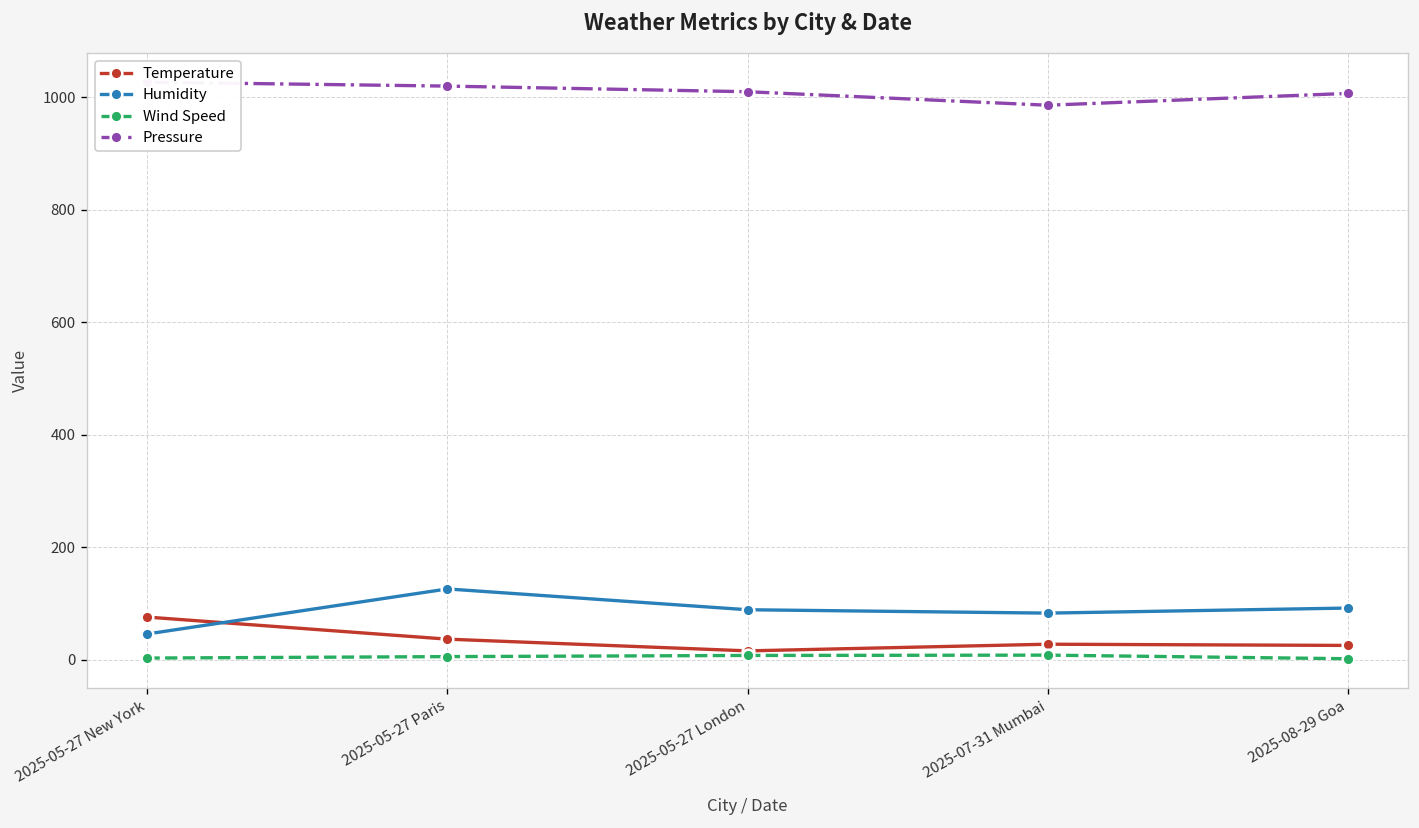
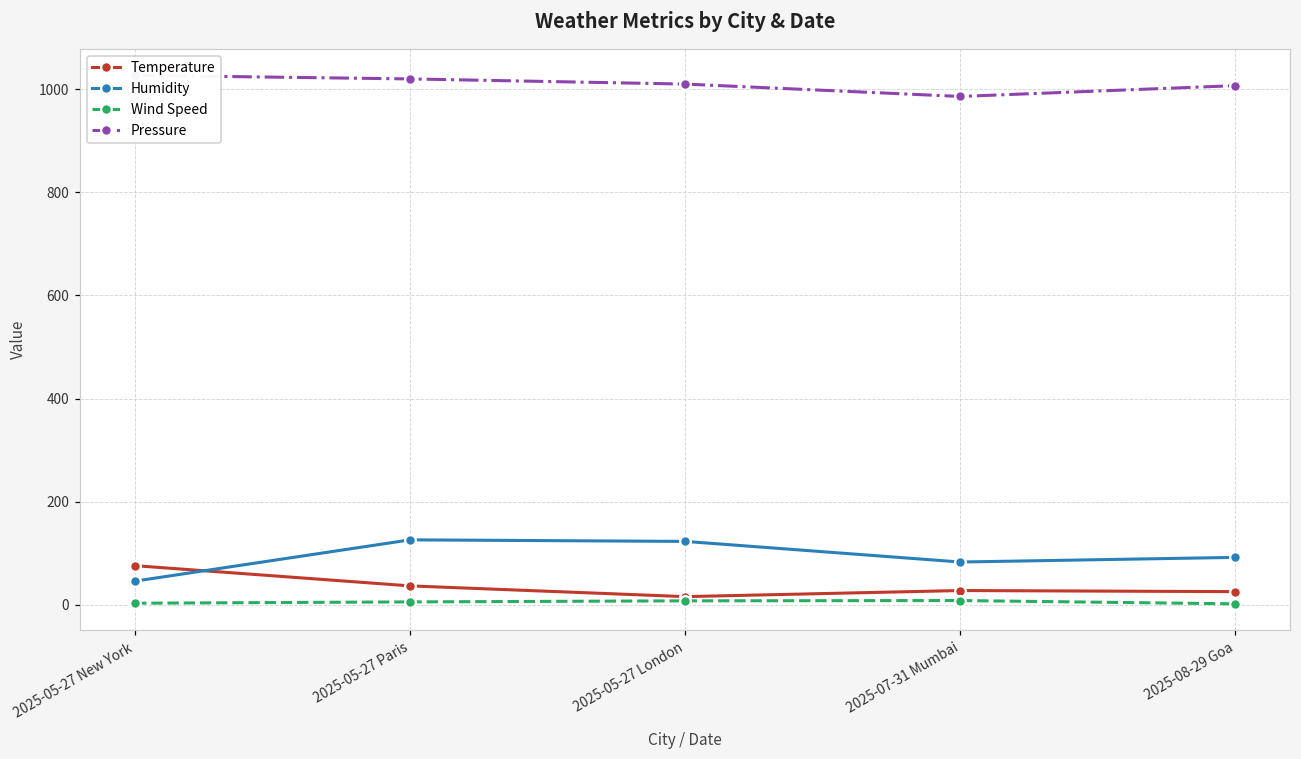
  {
    "Temperature": {
      "2025-05-27 New York": 80,
      "2025-05-27 Paris": 40,
      "2025-05-27 London": 20,
      "2025-07-31 Mumbai": 30,
      "2025-08-29 Goa": 30
    },
    "Humidity": {
      "2025-05-27 New York": 50,
      "2025-05-27 Paris": 130,
-     "2025-05-27 London": 90,
+     "2025-05-27 London": 120,
      "2025-07-31 Mumbai": 80,
      "2025-08-29 Goa": 90
    },
    "Wind Speed": {
      "2025-05-27 New York": 0,
      "2025-05-27 Paris": 10,
      "2025-05-27 London": 10,
      "2025-07-31 Mumbai": 10,
      "2025-08-29 Goa": 0
    },
    "Pressure": {
      "2025-05-27 Paris": 1020,
      "2025-05-27 London": 1010,
      "2025-07-31 Mumbai": 990,
      "2025-08-29 Goa": 1010
    }
  }
